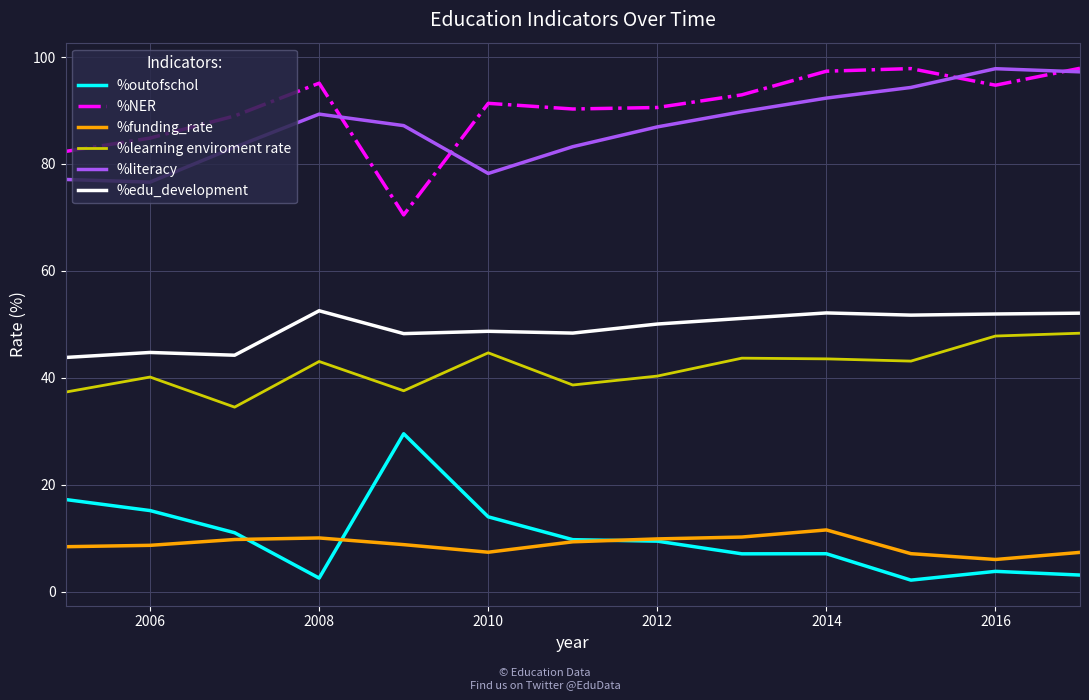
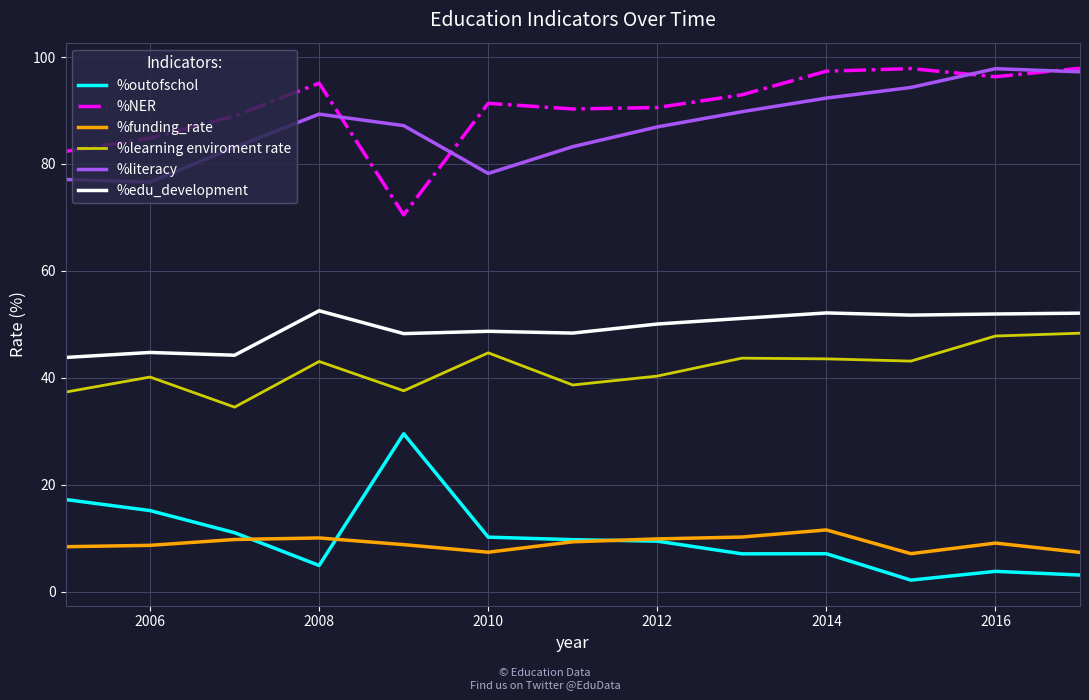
  {
    "%outofschol": {
      "2006": 15,
-     "2008": 3,
-     "2010": 14,
+     "2008": 5,
+     "2010": 10,
      "2014": 7,
      "2016": 4
    },
    "%NER": {
      "2008": 95,
      "2010": 91,
      "2012": 91,
      "2014": 97,
-     "2016": 95
+     "2016": 96
    },
    "%funding_rate": {
      "2006": 9,
      "2008": 10,
      "2010": 7,
      "2014": 12,
-     "2016": 6
+     "2016": 9
    },
    "%learning enviroment rate": {
      "2006": 40,
      "2008": 43,
      "2010": 45,
      "2012": 40,
      "2014": 44,
      "2016": 48
    },
    "%literacy": {
      "2008": 89,
      "2010": 78,
      "2012": 87,
      "2014": 92,
      "2016": 98
    },
    "%edu_development": {
      "2006": 45,
      "2008": 53,
      "2010": 49,
      "2012": 50,
      "2014": 52,
      "2016": 52
    }
  }
